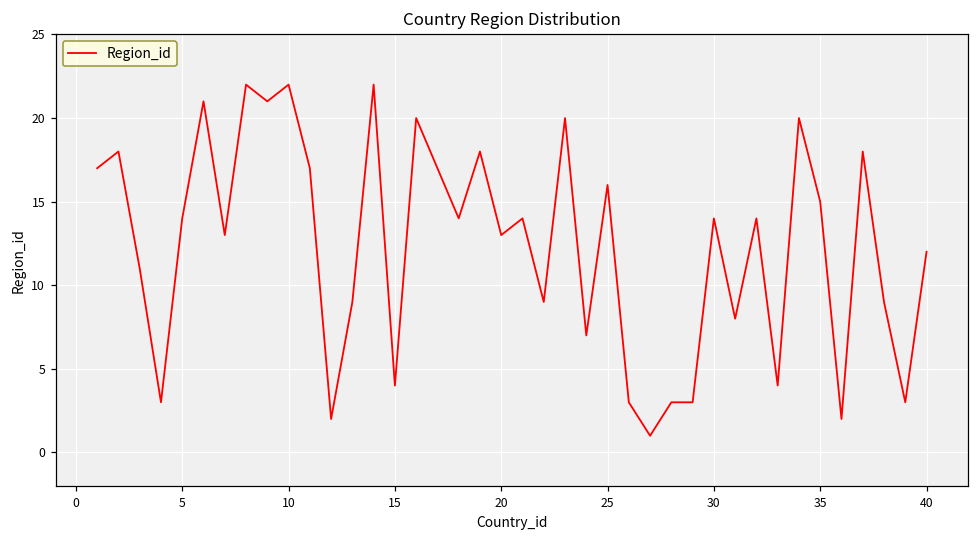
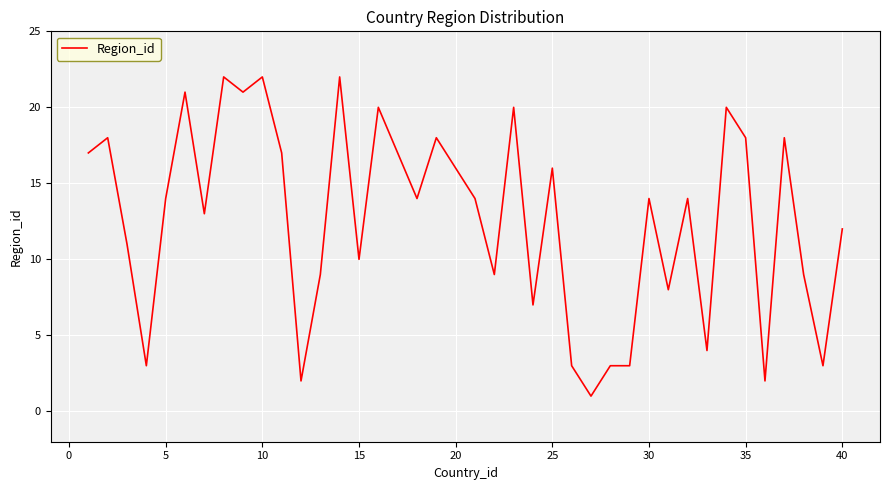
  {
    "5": 14,
    "10": 22,
-   "15": 4,
-   "20": 13,
+   "15": 10,
+   "20": 16,
    "25": 16,
    "30": 14,
-   "35": 15,
+   "35": 18,
    "40": 12
  }
